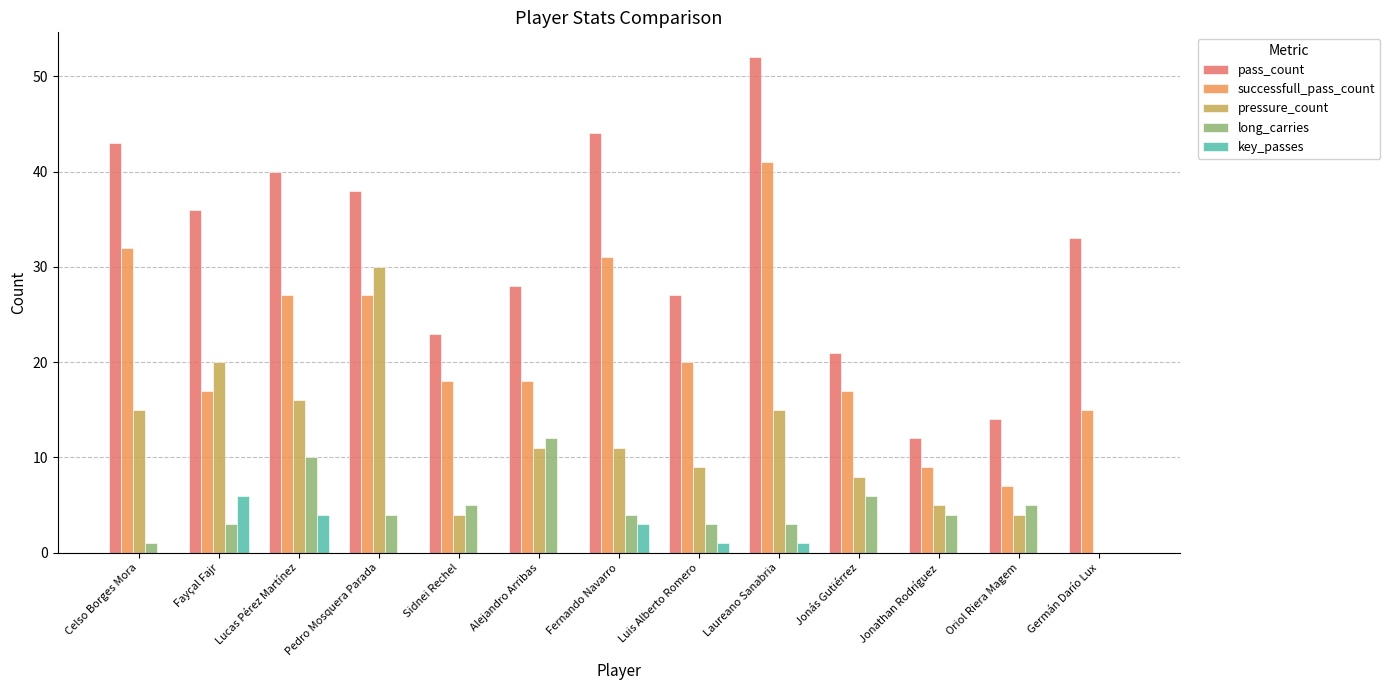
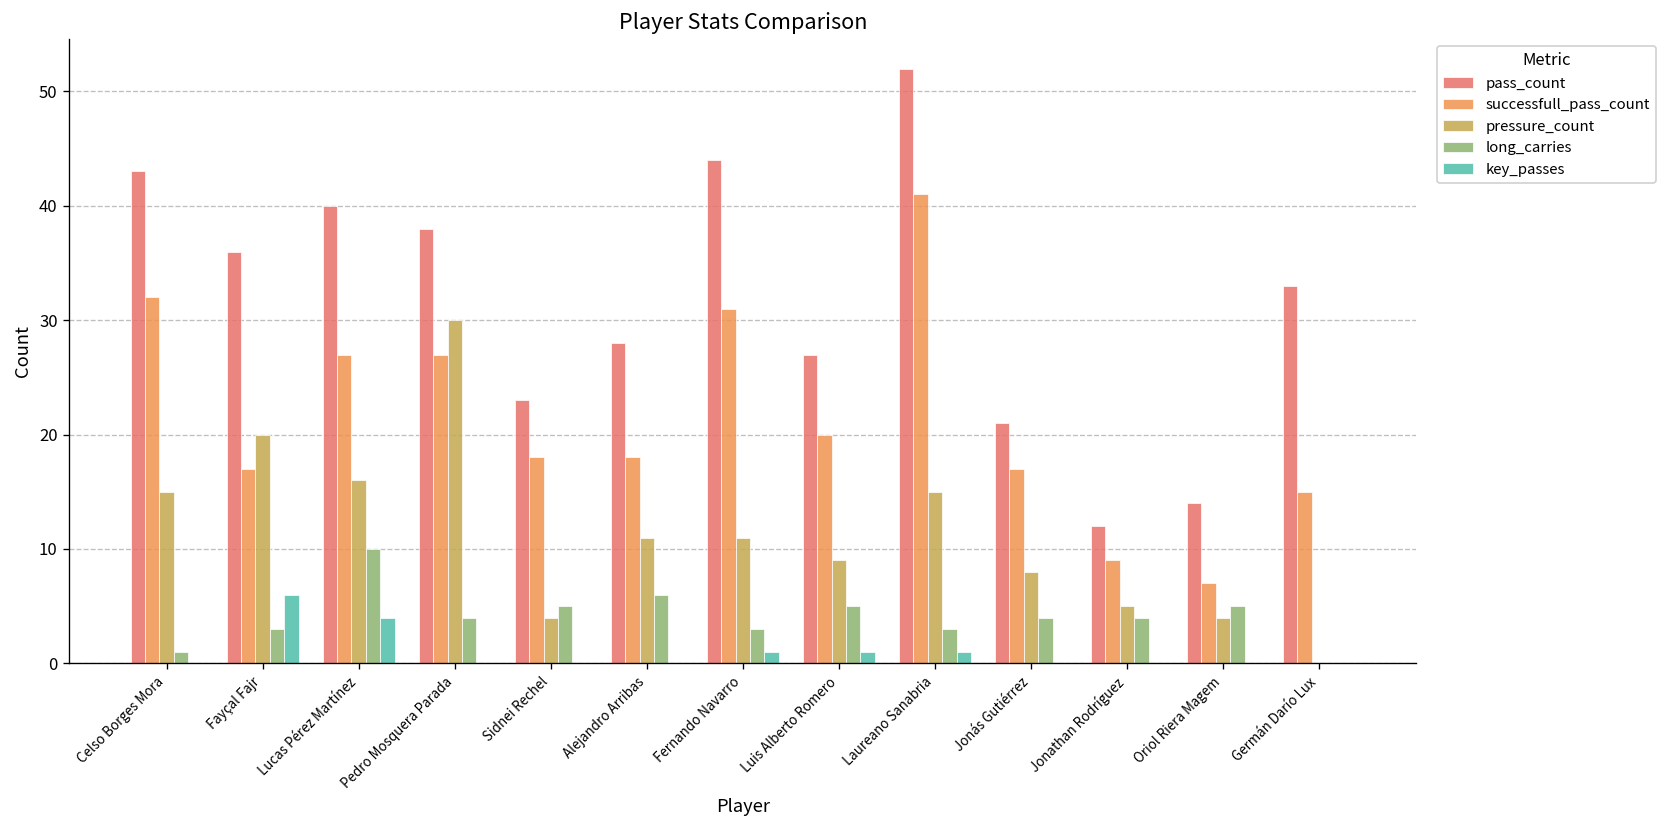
  {
    "long_carries": {
      "Celso Borges Mora": 1,
      "Fayçal Fajr": 3,
      "Lucas Pérez Martínez": 10,
      "Pedro Mosquera Parada": 4,
      "Sidnei Rechel": 5,
-     "Alejandro Arribas": 12,
-     "Fernando Navarro": 4,
-     "Luis Alberto Romero": 3,
+     "Alejandro Arribas": 6,
+     "Fernando Navarro": 3,
+     "Luis Alberto Romero": 5,
      "Laureano Sanabria": 3,
-     "Jonás Gutiérrez": 6,
+     "Jonás Gutiérrez": 4,
      "Jonathan Rodríguez": 4,
      "Oriol Riera Magem": 5,
      "Germán Darío Lux": 0
    },
    "key_passes": {
      "Celso Borges Mora": 0,
      "Fayçal Fajr": 6,
      "Lucas Pérez Martínez": 4,
      "Pedro Mosquera Parada": 0,
      "Sidnei Rechel": 0,
      "Alejandro Arribas": 0,
-     "Fernando Navarro": 3,
+     "Fernando Navarro": 1,
      "Luis Alberto Romero": 1,
      "Laureano Sanabria": 1,
      "Jonás Gutiérrez": 0,
      "Jonathan Rodríguez": 0,
      "Oriol Riera Magem": 0,
      "Germán Darío Lux": 0
    }
  }
